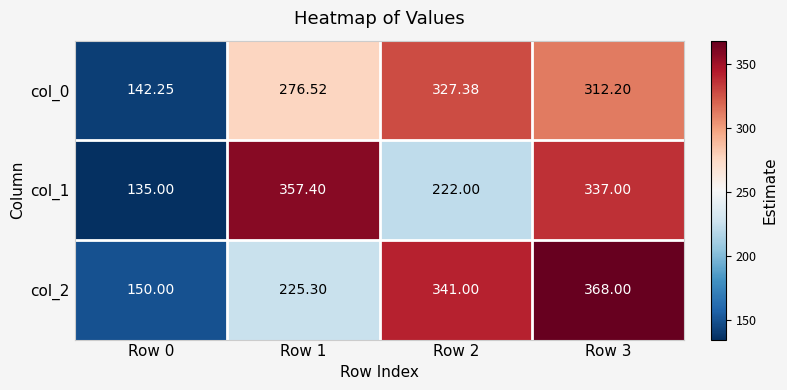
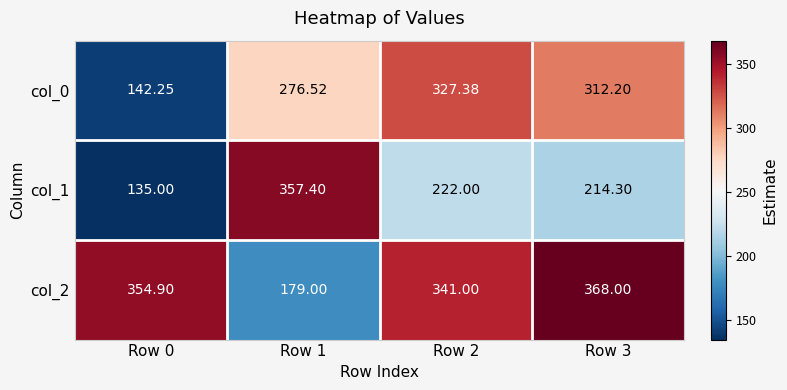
  {
    "col_0": {
      "Row 0": 142.25,
      "Row 1": 276.52,
      "Row 2": 327.38,
      "Row 3": 312.20
    },
    "col_1": {
      "Row 0": 135.00,
      "Row 1": 357.40,
      "Row 2": 222.00,
-     "Row 3": 337.00
+     "Row 3": 214.30
    },
    "col_2": {
-     "Row 0": 150.00,
-     "Row 1": 225.30,
+     "Row 0": 354.90,
+     "Row 1": 179.00,
      "Row 2": 341.00,
      "Row 3": 368.00
    }
  }
